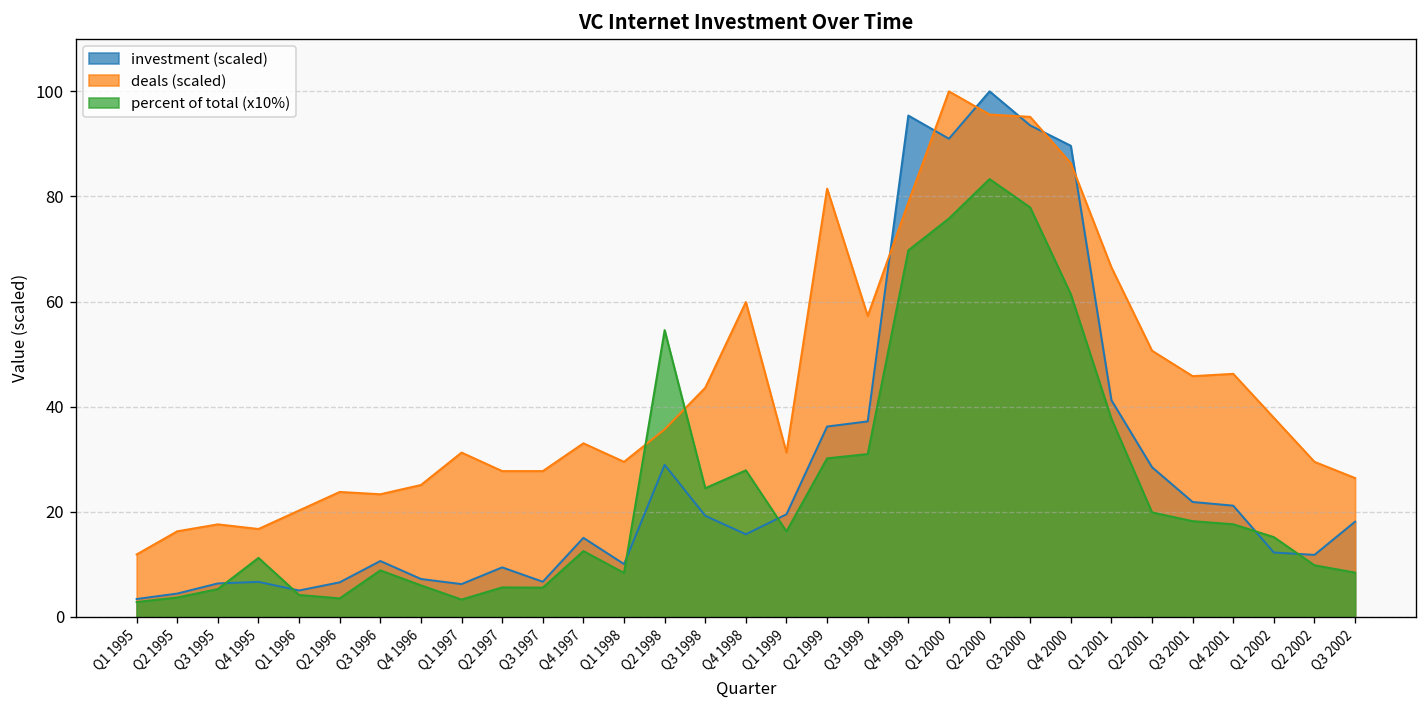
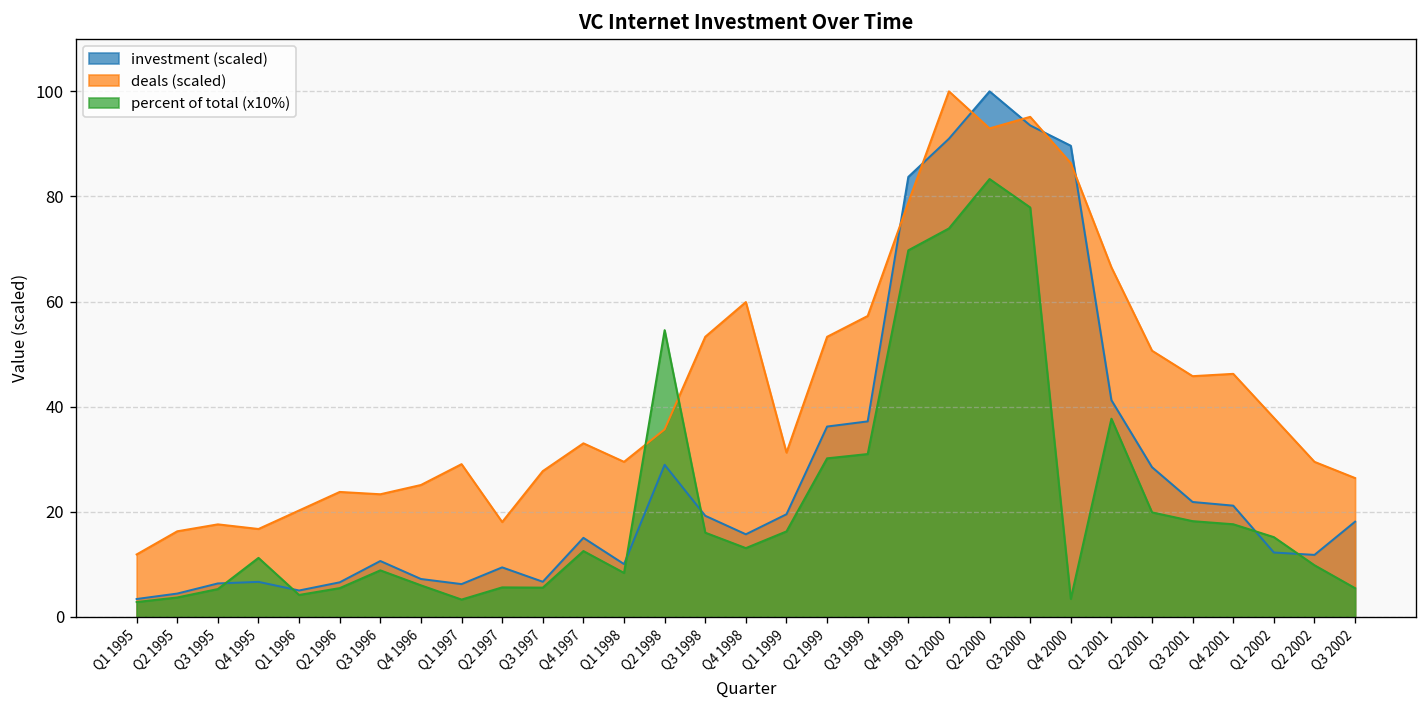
  {
    "investment (scaled)": {
      "Q2 1995": 4,
      "Q3 1995": 6,
      "Q4 1995": 7,
      "Q1 1996": 5,
      "Q2 1996": 7,
      "Q3 1996": 11,
      "Q4 1996": 7,
      "Q1 1997": 6,
      "Q2 1997": 9,
      "Q3 1997": 7,
      "Q4 1997": 15,
      "Q1 1998": 10,
      "Q2 1998": 29,
      "Q3 1998": 19,
      "Q4 1998": 16,
      "Q1 1999": 20,
      "Q2 1999": 36,
      "Q3 1999": 37,
-     "Q4 1999": 95,
+     "Q4 1999": 84,
      "Q1 2000": 91,
      "Q2 2000": 100,
      "Q3 2000": 94,
      "Q4 2000": 90,
      "Q1 2001": 41,
      "Q2 2001": 28,
      "Q3 2001": 22,
      "Q4 2001": 21,
      "Q1 2002": 12,
      "Q2 2002": 12,
      "Q3 2002": 18
    },
    "deals (scaled)": {
      "Q1 1995": 12,
      "Q2 1995": 16,
      "Q3 1995": 18,
      "Q4 1995": 17,
      "Q1 1996": 20,
      "Q2 1996": 24,
      "Q3 1996": 23,
      "Q4 1996": 25,
-     "Q1 1997": 31,
-     "Q2 1997": 28,
+     "Q1 1997": 29,
+     "Q2 1997": 18,
      "Q3 1997": 28,
      "Q4 1997": 33,
      "Q1 1998": 30,
      "Q2 1998": 36,
-     "Q3 1998": 44,
+     "Q3 1998": 53,
      "Q4 1998": 60,
      "Q1 1999": 31,
-     "Q2 1999": 81,
+     "Q2 1999": 53,
      "Q3 1999": 57,
      "Q4 1999": 79,
      "Q1 2000": 100,
-     "Q2 2000": 96,
+     "Q2 2000": 93,
      "Q3 2000": 95,
      "Q4 2000": 86,
      "Q1 2001": 67,
      "Q2 2001": 51,
      "Q3 2001": 46,
      "Q4 2001": 46,
      "Q1 2002": 38,
      "Q2 2002": 30,
      "Q3 2002": 26
    },
    "percent of total (x10%)": {
      "Q2 1995": 4,
      "Q3 1995": 5,
      "Q4 1995": 11,
      "Q1 1996": 4,
-     "Q2 1996": 4,
+     "Q2 1996": 5,
      "Q3 1996": 9,
      "Q4 1996": 6,
      "Q1 1997": 3,
      "Q2 1997": 6,
      "Q3 1997": 6,
      "Q4 1997": 13,
      "Q1 1998": 8,
      "Q2 1998": 55,
-     "Q3 1998": 25,
-     "Q4 1998": 28,
+     "Q3 1998": 16,
+     "Q4 1998": 13,
      "Q1 1999": 16,
      "Q2 1999": 30,
      "Q3 1999": 31,
      "Q4 1999": 70,
-     "Q1 2000": 76,
+     "Q1 2000": 74,
      "Q2 2000": 83,
      "Q3 2000": 78,
-     "Q4 2000": 61,
+     "Q4 2000": 3,
      "Q1 2001": 38,
      "Q2 2001": 20,
      "Q3 2001": 18,
      "Q4 2001": 18,
      "Q1 2002": 15,
      "Q2 2002": 10,
-     "Q3 2002": 8
+     "Q3 2002": 5
    }
  }
